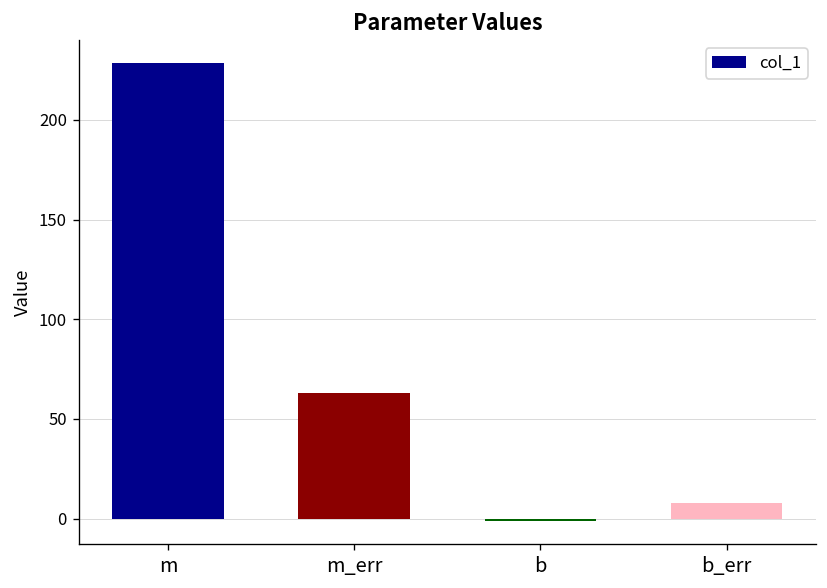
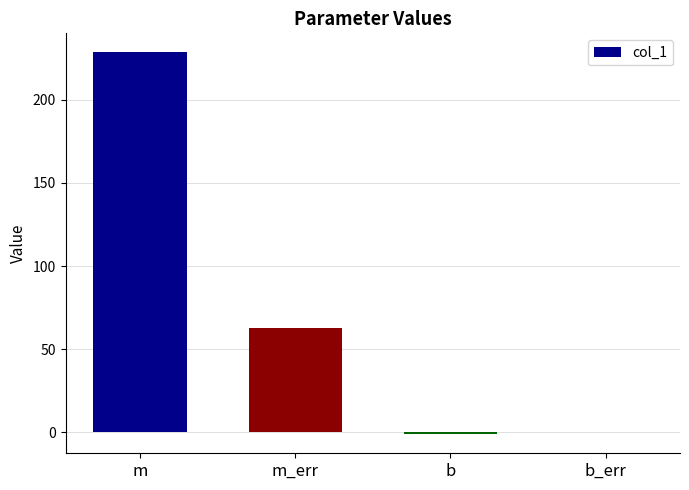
  {
    "m": 229,
    "m_err": 63,
-   "b_err": 8
+   "b_err": 0
  }
